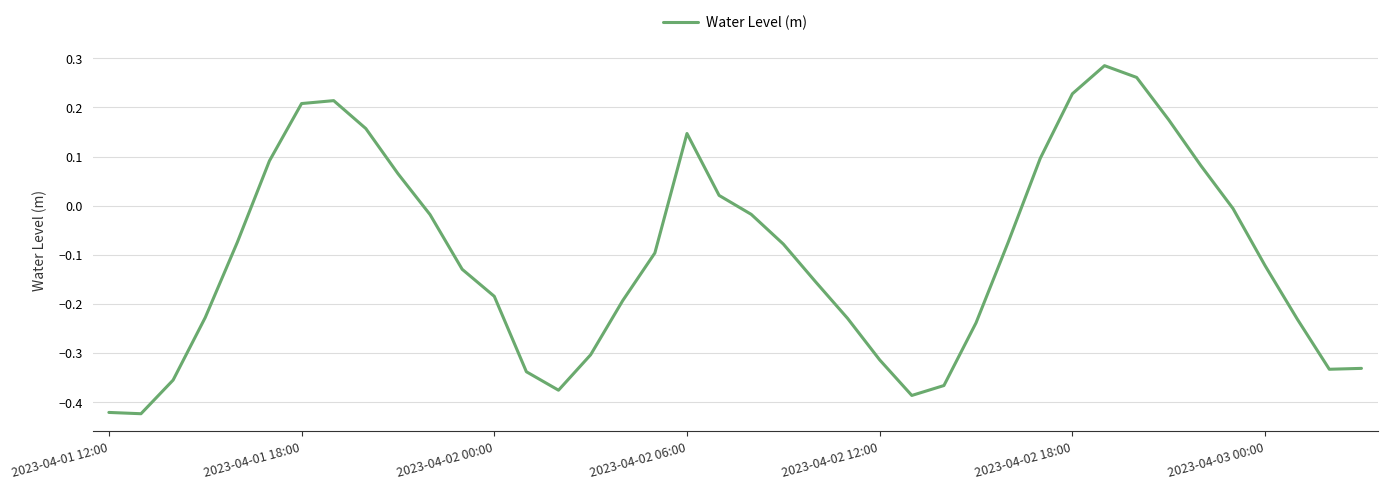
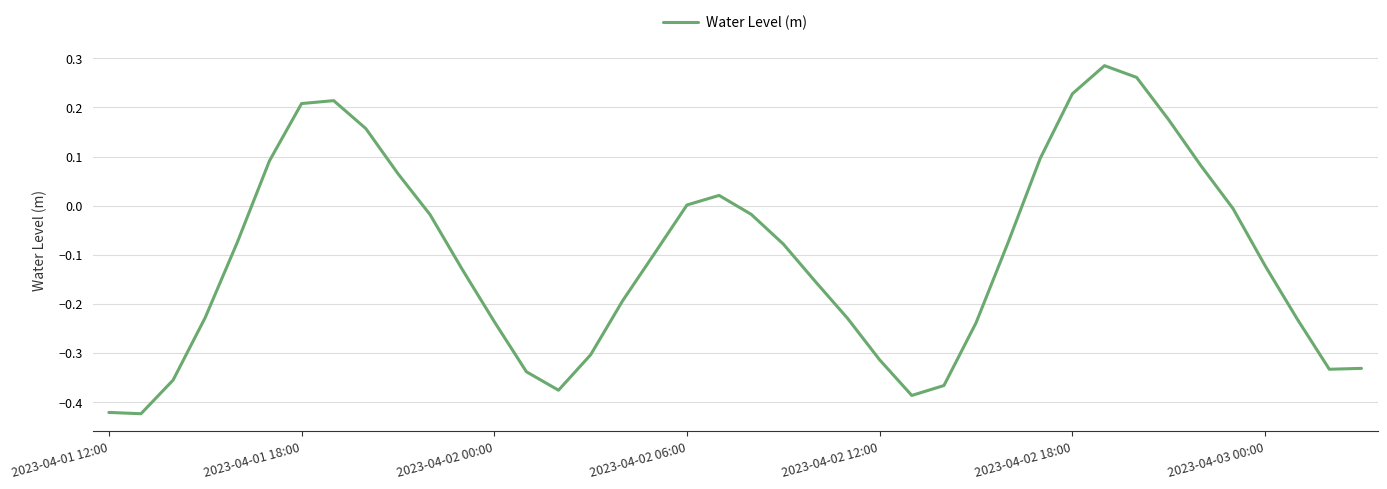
  {
    "2023-04-01 12:00": -0.42,
    "2023-04-01 18:00": 0.21,
-   "2023-04-02 00:00": -0.18,
-   "2023-04-02 06:00": 0.15,
+   "2023-04-02 00:00": -0.24,
+   "2023-04-02 06:00": 0.00,
    "2023-04-02 12:00": -0.31,
    "2023-04-02 18:00": 0.23,
    "2023-04-03 00:00": -0.12
  }
